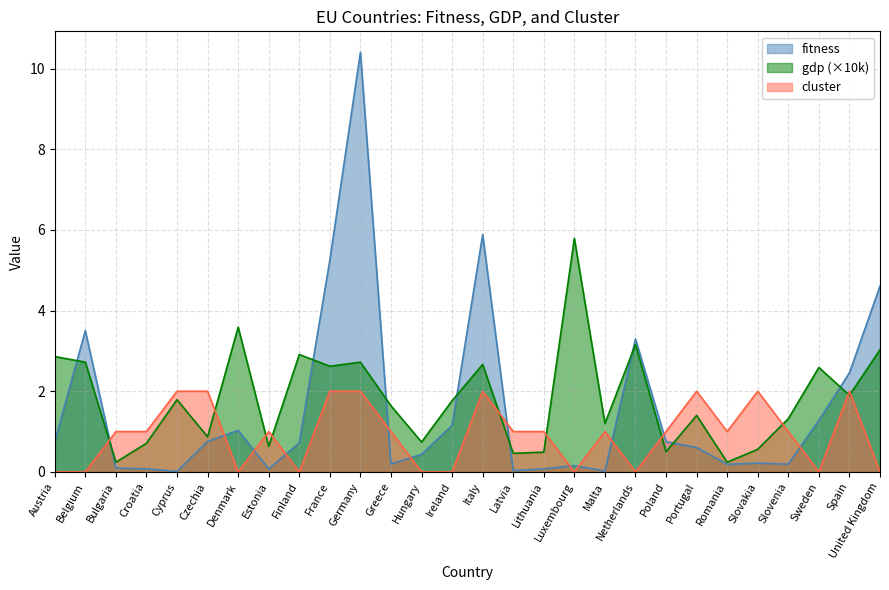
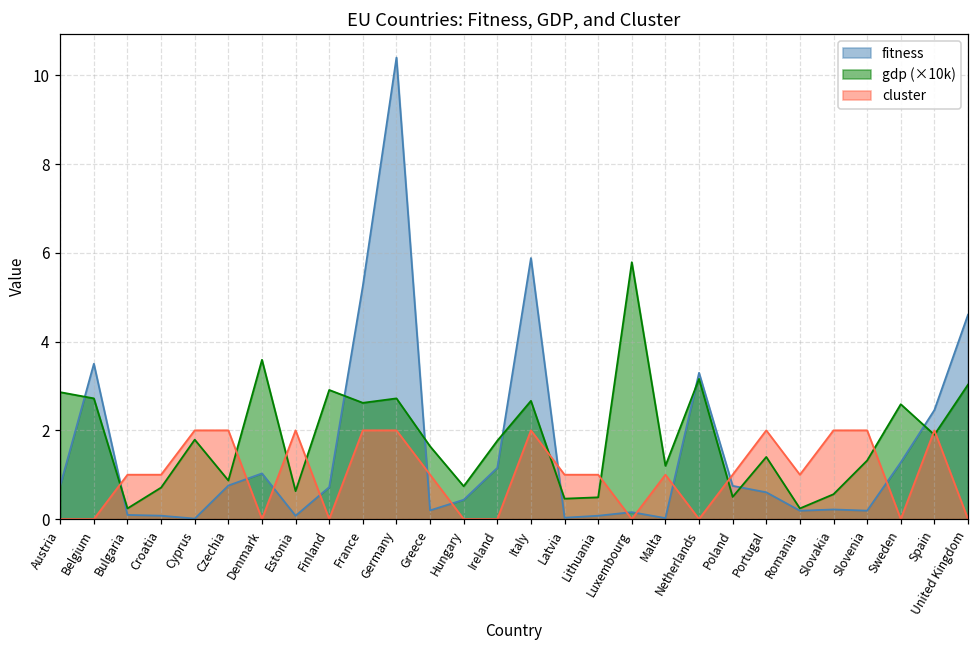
  {
    "fitness": {
      "Austria": 0.8,
      "Belgium": 3.5,
      "Bulgaria": 0.1,
      "Croatia": 0.1,
      "Cyprus": 0,
      "Czechia": 0.8,
      "Denmark": 1,
      "Estonia": 0.1,
      "Finland": 0.7,
      "France": 5.3,
      "Germany": 10.4,
      "Greece": 0.2,
      "Hungary": 0.4,
      "Ireland": 1.2,
      "Italy": 5.9,
      "Latvia": 0,
      "Lithuania": 0.1,
      "Luxembourg": 0.2,
      "Malta": 0,
      "Netherlands": 3.3,
      "Poland": 0.7,
      "Portugal": 0.6,
      "Slovakia": 0.2,
      "Slovenia": 0.2,
      "Sweden": 1.3,
      "Spain": 2.5,
      "United Kingdom": 4.6
    },
    "gdp (×10k)": {
      "Austria": 2.9,
      "Belgium": 2.7,
      "Bulgaria": 0.2,
      "Croatia": 0.7,
      "Cyprus": 1.8,
      "Czechia": 0.9,
      "Denmark": 3.6,
      "Estonia": 0.6,
      "Finland": 2.9,
      "France": 2.6,
      "Germany": 2.7,
      "Greece": 1.6,
      "Hungary": 0.7,
      "Ireland": 1.8,
      "Italy": 2.7,
      "Latvia": 0.5,
      "Lithuania": 0.5,
      "Luxembourg": 5.8,
      "Malta": 1.2,
      "Netherlands": 3.2,
      "Poland": 0.5,
      "Portugal": 1.4,
      "Slovakia": 0.6,
      "Slovenia": 1.3,
      "Sweden": 2.6,
      "Spain": 1.9,
      "United Kingdom": 3
    },
    "cluster": {
      "Austria": 0,
      "Belgium": 0,
      "Bulgaria": 1,
      "Croatia": 1,
      "Cyprus": 2,
      "Czechia": 2,
      "Denmark": 0,
-     "Estonia": 1,
+     "Estonia": 2,
      "Finland": 0,
      "France": 2,
      "Germany": 2,
      "Greece": 1,
      "Hungary": 0,
      "Ireland": 0,
      "Italy": 2,
      "Latvia": 1,
      "Lithuania": 1,
      "Luxembourg": 0,
      "Malta": 1,
      "Netherlands": 0,
      "Poland": 1,
      "Portugal": 2,
      "Romania": 1,
      "Slovakia": 2,
-     "Slovenia": 1,
+     "Slovenia": 2,
      "Sweden": 0,
      "Spain": 2,
      "United Kingdom": 0
    }
  }
